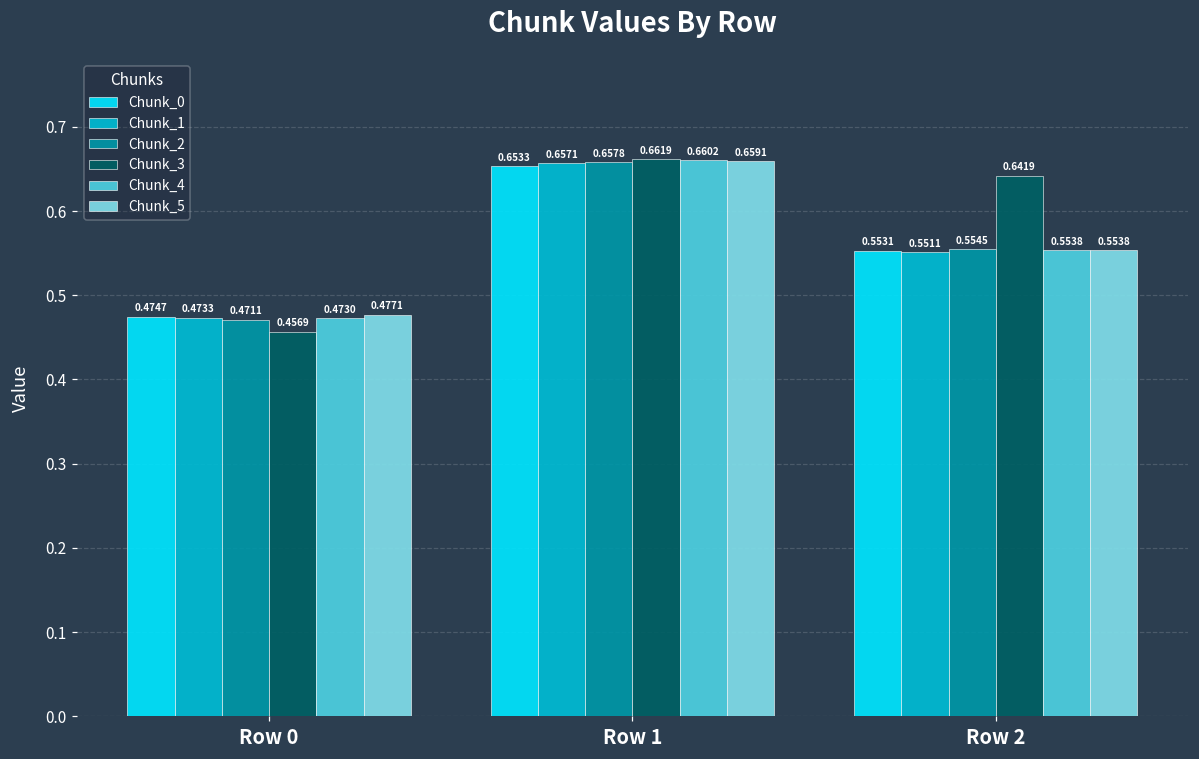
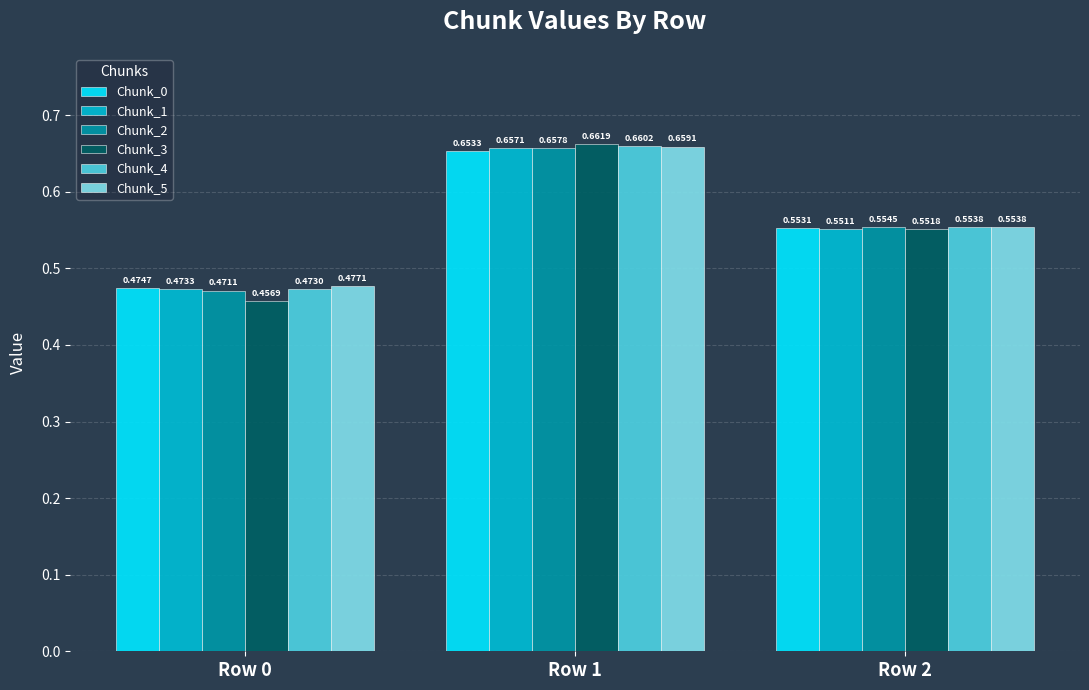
  {
    "Chunk_3": {
      "Row 0": 0.4569,
      "Row 1": 0.6619,
-     "Row 2": 0.6419
+     "Row 2": 0.5518
    }
  }
